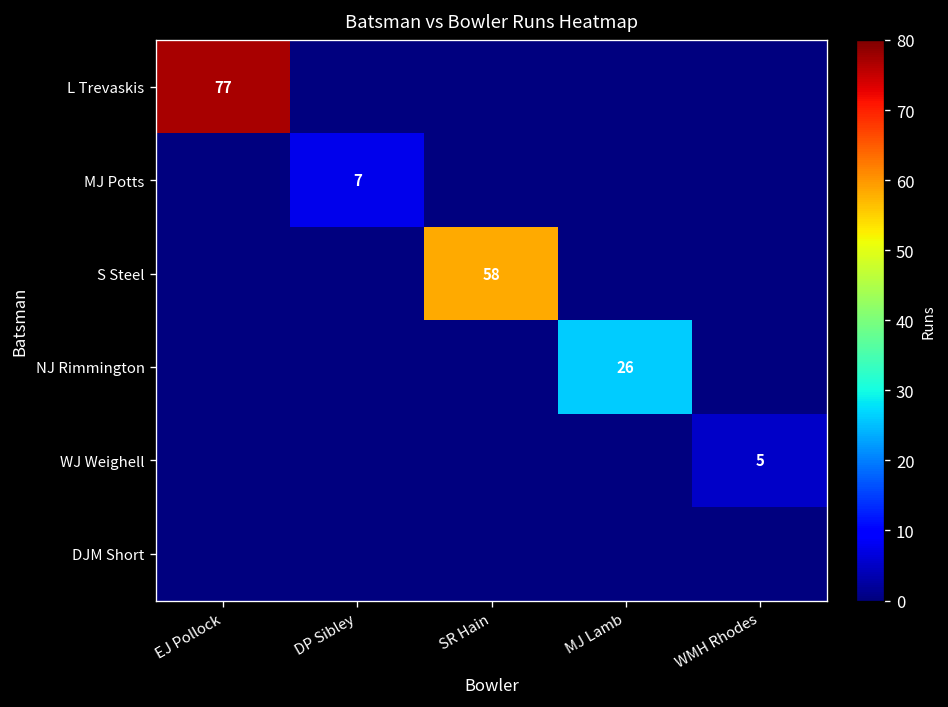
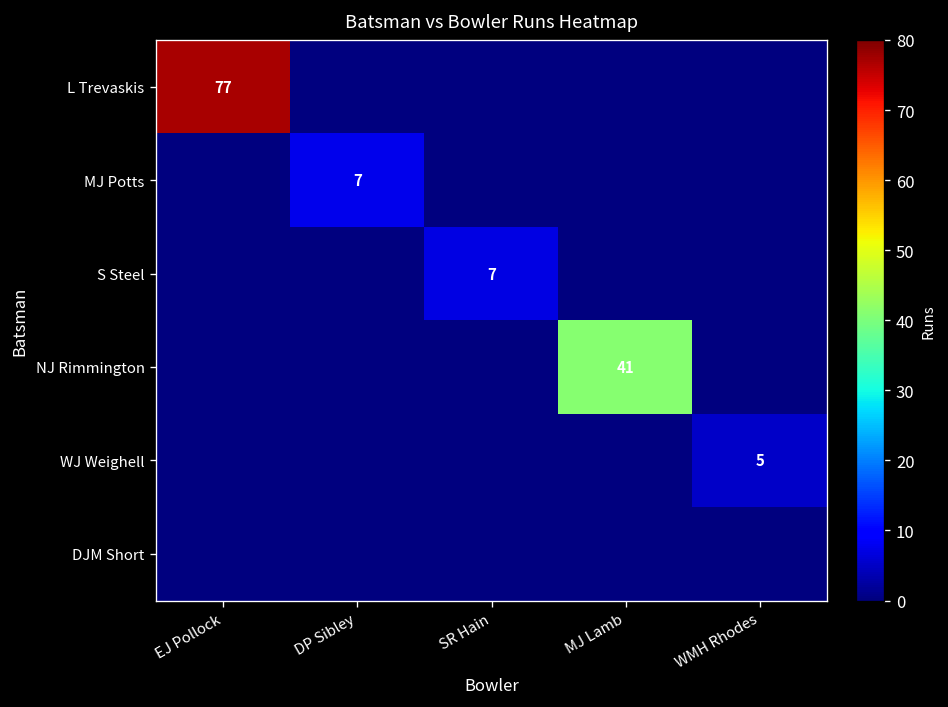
  {
    "L Trevaskis": {
      "EJ Pollock": 77
    },
    "MJ Potts": {
      "DP Sibley": 7
    },
    "S Steel": {
-     "SR Hain": 58
+     "SR Hain": 7
    },
    "NJ Rimmington": {
-     "MJ Lamb": 26
+     "MJ Lamb": 41
    },
    "WJ Weighell": {
      "WMH Rhodes": 5
    }
  }
